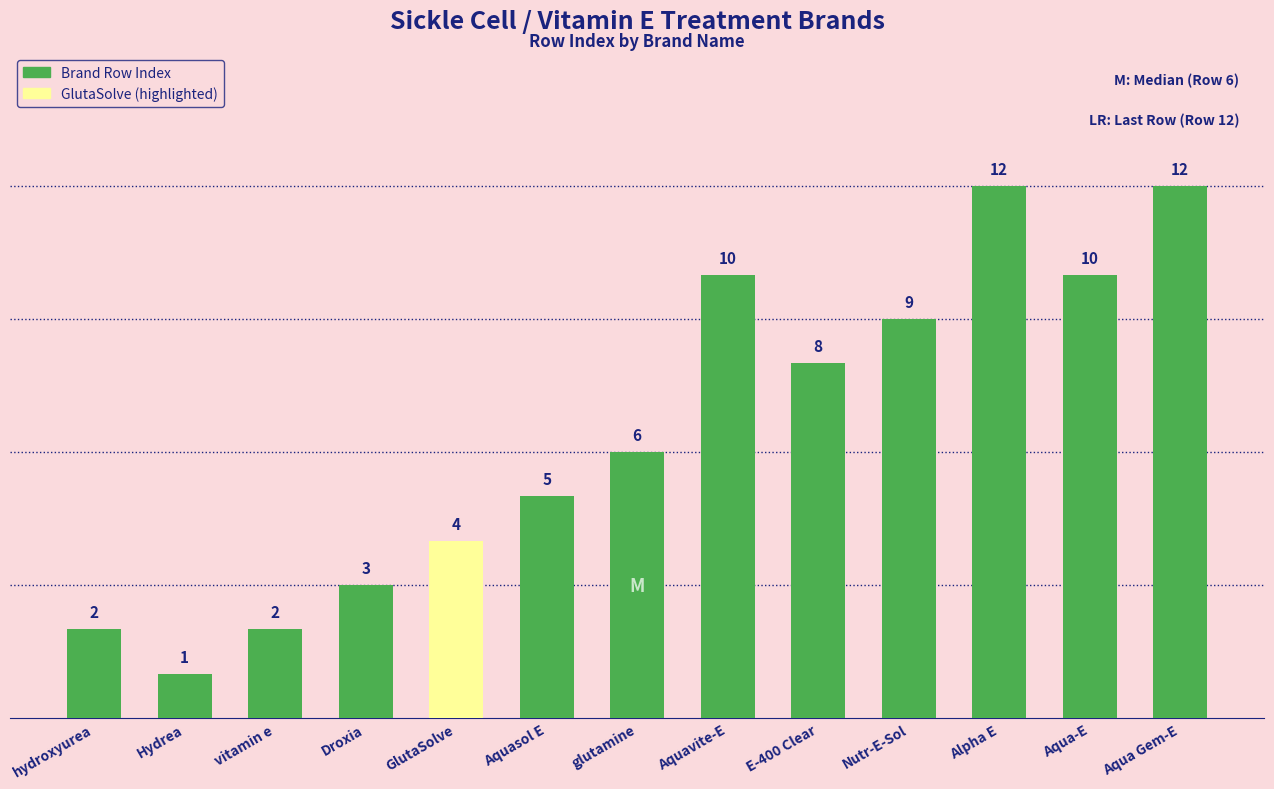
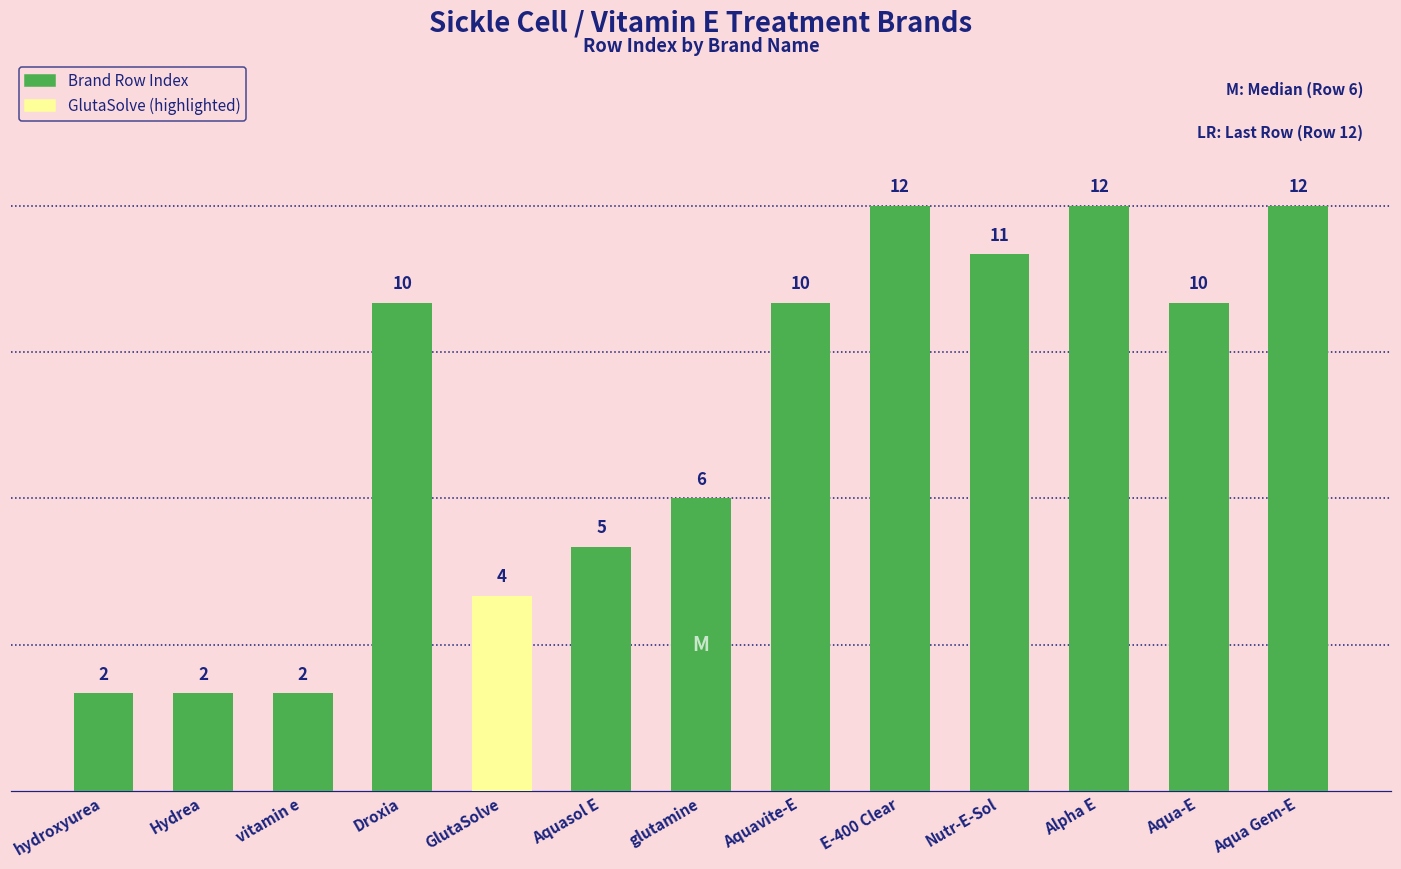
  {
    "hydroxyurea": 2,
-   "Hydrea": 1,
+   "Hydrea": 2,
    "vitamin e": 2,
-   "Droxia": 3,
+   "Droxia": 10,
    "GlutaSolve": 4,
    "Aquasol E": 5,
    "glutamine": 6,
    "Aquavite-E": 10,
-   "E-400 Clear": 8,
-   "Nutr-E-Sol": 9,
+   "E-400 Clear": 12,
+   "Nutr-E-Sol": 11,
    "Alpha E": 12,
    "Aqua-E": 10,
    "Aqua Gem-E": 12
  }
